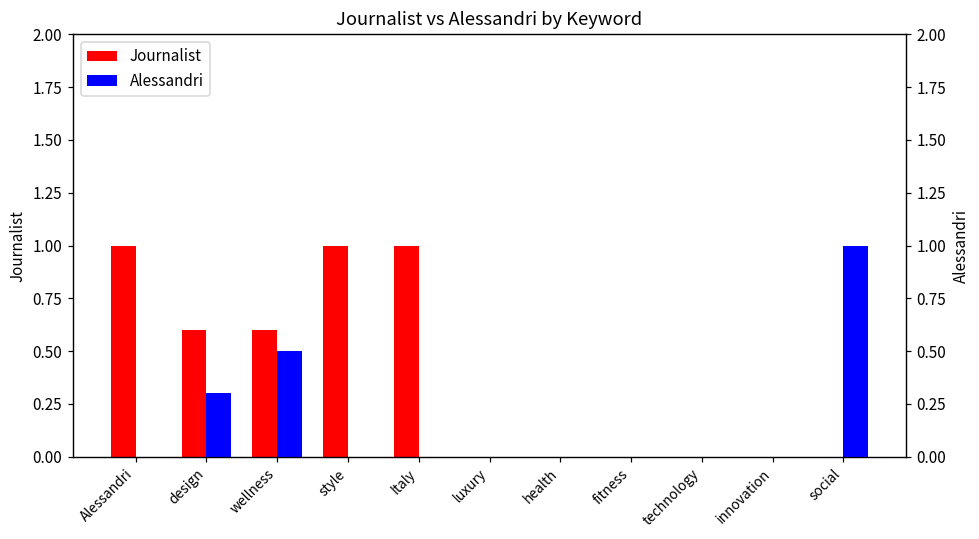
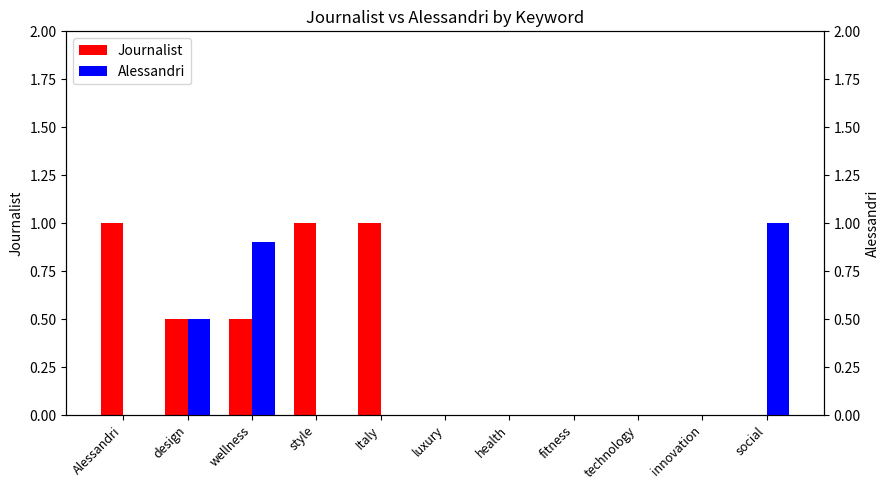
  {
    "Journalist": {
      "Alessandri": 1.0,
-     "design": 0.6,
-     "wellness": 0.6,
+     "design": 0.5,
+     "wellness": 0.5,
      "style": 1.0,
      "Italy": 1.0,
      "luxury": 0.0,
      "health": 0.0,
      "fitness": 0.0,
      "technology": 0.0,
      "innovation": 0.0,
      "social": 0.0
    },
    "Alessandri": {
      "Alessandri": 0.0,
-     "design": 0.3,
-     "wellness": 0.5,
+     "design": 0.5,
+     "wellness": 0.9,
      "style": 0.0,
      "Italy": 0.0,
      "luxury": 0.0,
      "health": 0.0,
      "fitness": 0.0,
      "technology": 0.0,
      "innovation": 0.0,
      "social": 1.0
    }
  }
